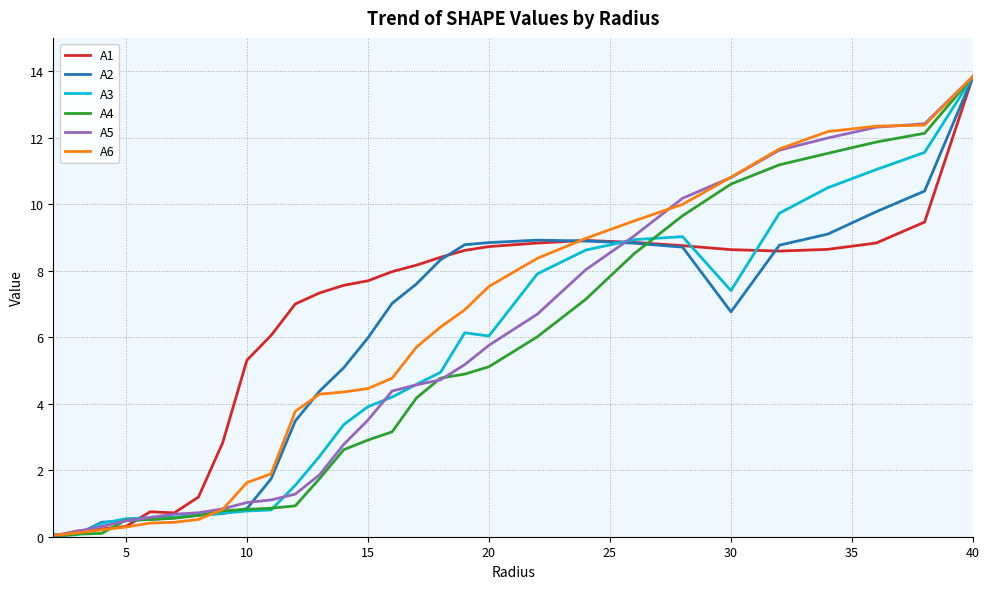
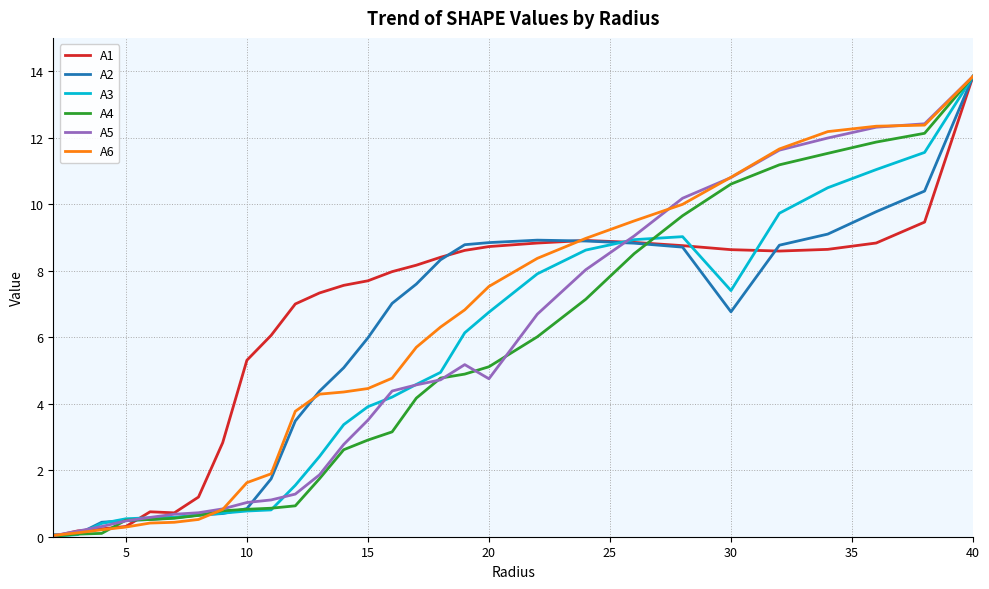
  {
    "A1": {
      "10": 5.3,
      "15": 7.7,
      "20": 8.7,
      "30": 8.6
    },
    "A2": {
      "15": 6.0,
      "20": 8.8,
      "30": 6.8
    },
    "A3": {
      "15": 3.9,
-     "20": 6.0,
+     "20": 6.8,
      "30": 7.4
    },
    "A4": {
      "15": 2.9,
      "20": 5.1,
      "30": 10.6
    },
    "A5": {
      "10": 1.0,
      "15": 3.5,
-     "20": 5.8
+     "20": 4.8
    },
    "A6": {
      "10": 1.6,
      "15": 4.5,
      "20": 7.5
    }
  }
